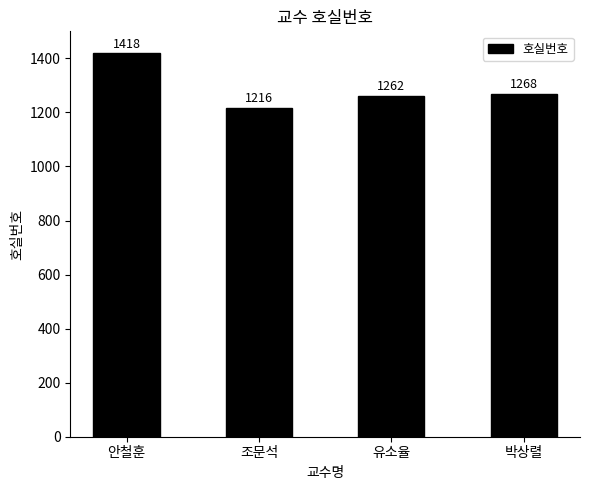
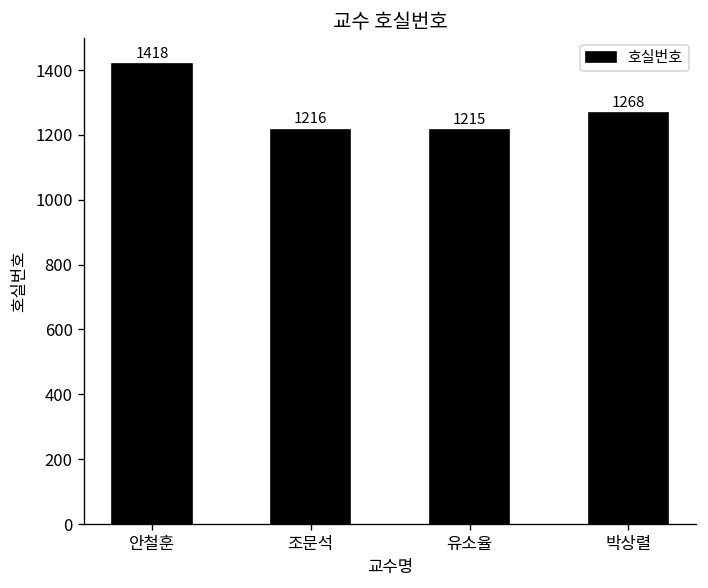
  {
    "안철훈": 1418,
    "조문석": 1216,
-   "유소율": 1262,
+   "유소율": 1215,
    "박상렬": 1268
  }
